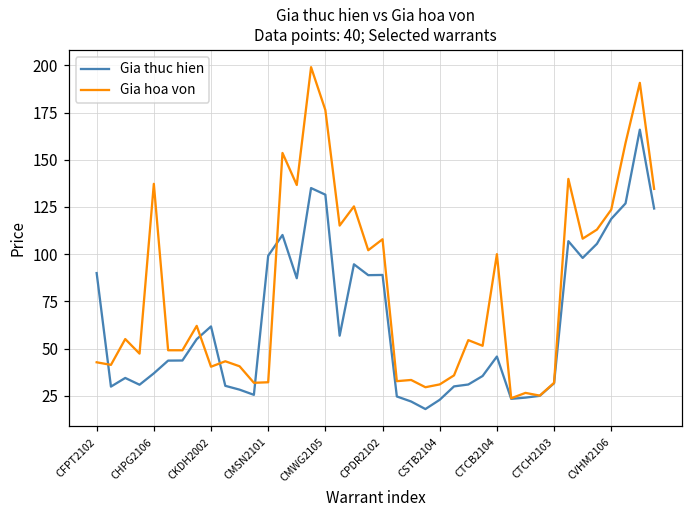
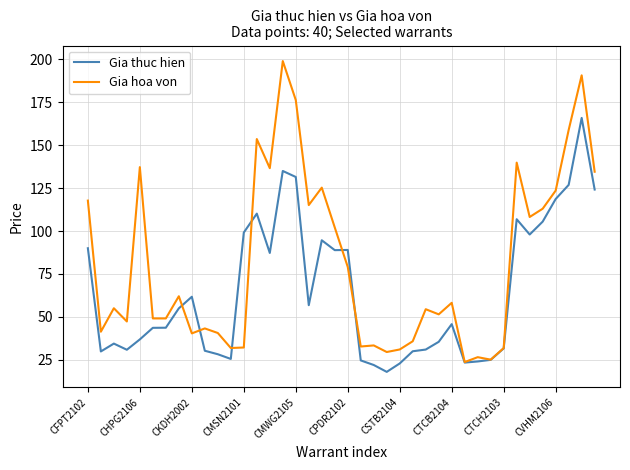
  {
    "Gia thuc hien": {
      "CFPT2102": 90,
      "CHPG2106": 37,
      "CKDH2002": 62,
      "CMSN2101": 99,
      "CMWG2105": 132,
      "CPDR2102": 89,
      "CSTB2104": 23,
      "CTCB2104": 46,
      "CVHM2106": 119
    },
    "Gia hoa von": {
-     "CFPT2102": 43,
+     "CFPT2102": 118,
      "CHPG2106": 137,
      "CKDH2002": 40,
      "CMSN2101": 32,
      "CMWG2105": 176,
-     "CPDR2102": 108,
+     "CPDR2102": 79,
      "CSTB2104": 31,
-     "CTCB2104": 100,
+     "CTCB2104": 58,
      "CVHM2106": 124
    }
  }
